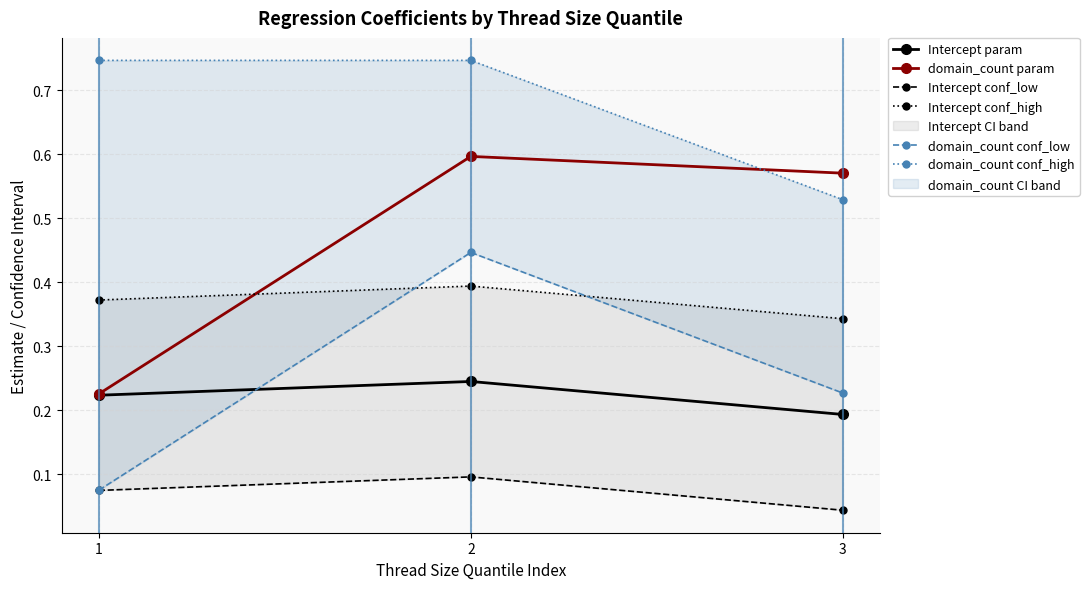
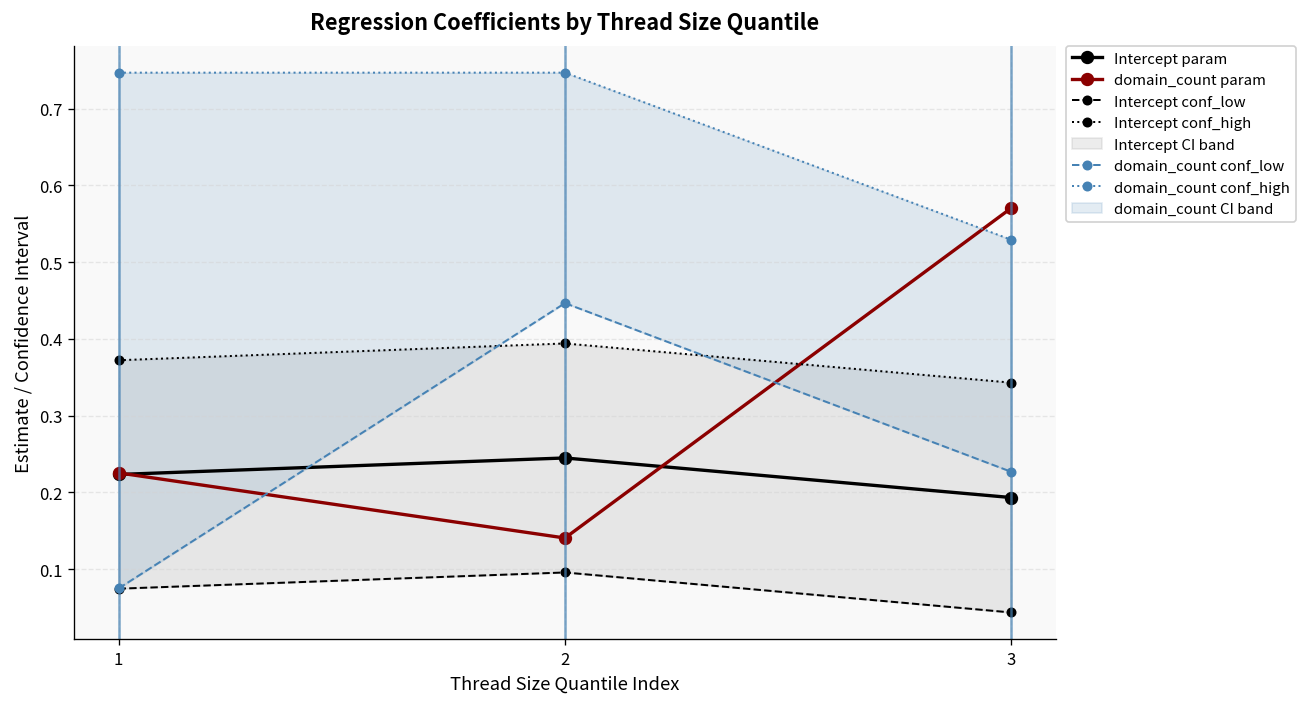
  {
    "domain_count param": {
-     "2": 0.60,
+     "2": 0.14,
      "3": 0.57
    }
  }
